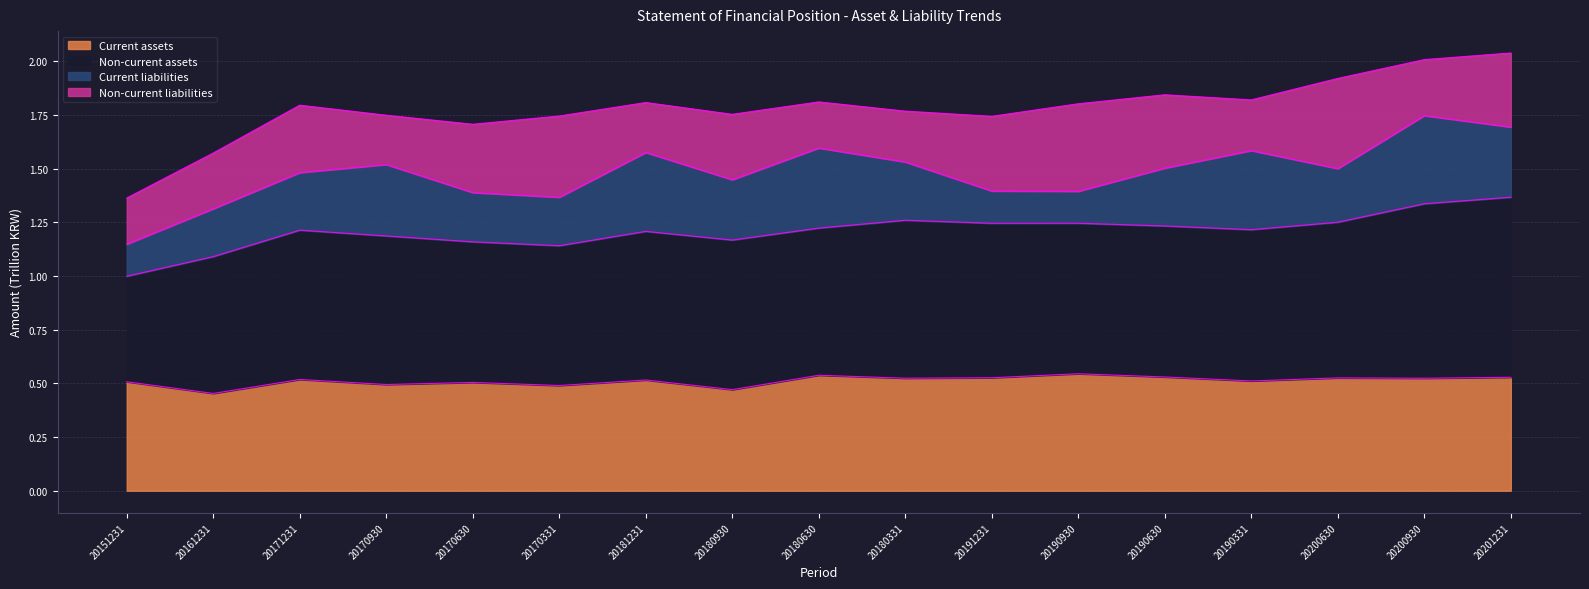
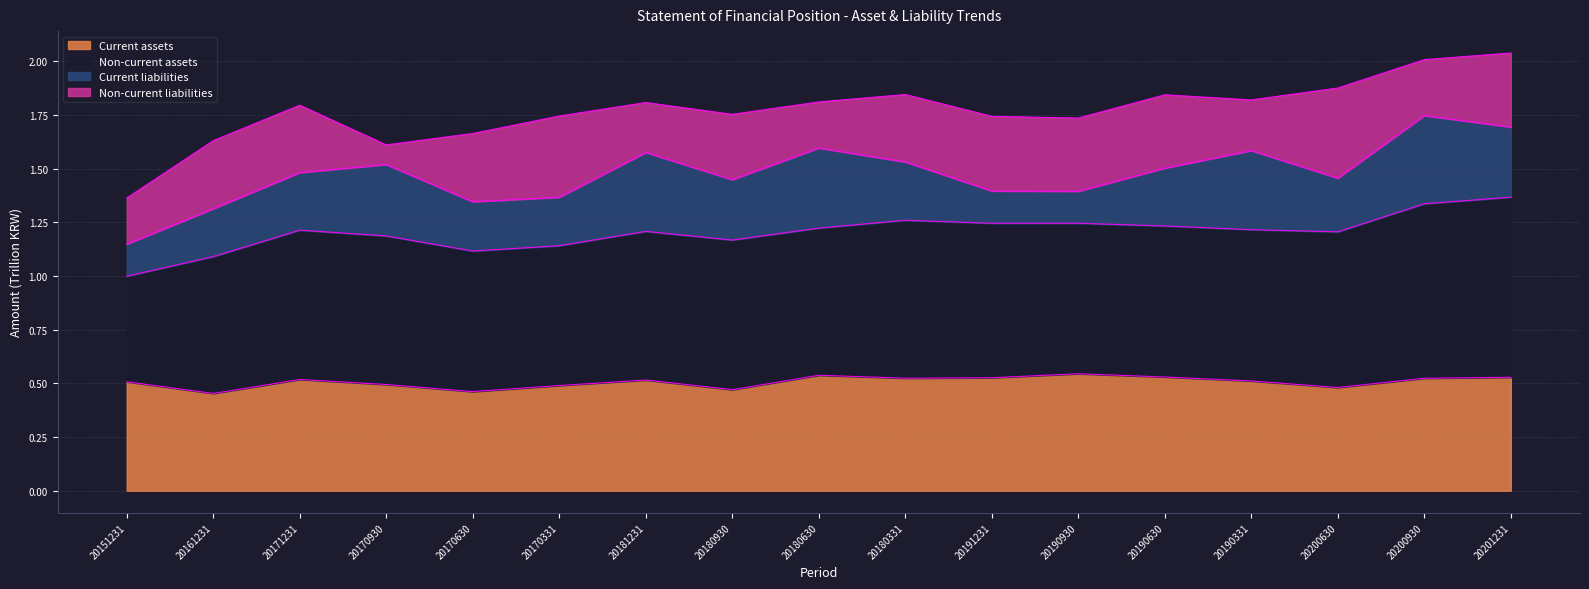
  {
    "Current assets": {
      "20151231": 0.51,
      "20161231": 0.45,
      "20171231": 0.52,
      "20170930": 0.49,
-     "20170630": 0.50,
+     "20170630": 0.46,
      "20170331": 0.49,
      "20181231": 0.52,
      "20180930": 0.47,
      "20180630": 0.54,
      "20180331": 0.52,
      "20191231": 0.53,
      "20190930": 0.54,
      "20190630": 0.53,
      "20190331": 0.51,
-     "20200630": 0.53,
+     "20200630": 0.48,
      "20200930": 0.52,
      "20201231": 0.53
    },
    "Non-current assets": {
      "20151231": 0.49,
      "20161231": 0.64,
      "20171231": 0.70,
      "20170930": 0.69,
      "20170630": 0.65,
      "20170331": 0.65,
      "20181231": 0.69,
      "20180930": 0.70,
      "20180630": 0.69,
      "20180331": 0.74,
      "20191231": 0.72,
      "20190930": 0.70,
      "20190630": 0.70,
      "20190331": 0.70,
      "20200630": 0.73,
      "20200930": 0.81,
      "20201231": 0.84
    },
    "Current liabilities": {
      "20151231": 0.15,
      "20161231": 0.22,
      "20171231": 0.27,
      "20170930": 0.33,
      "20170630": 0.23,
      "20170331": 0.23,
      "20181231": 0.37,
      "20180930": 0.28,
      "20180630": 0.37,
      "20180331": 0.27,
      "20191231": 0.15,
      "20190930": 0.15,
      "20190630": 0.27,
      "20190331": 0.37,
      "20200630": 0.25,
      "20200930": 0.41,
      "20201231": 0.33
    },
    "Non-current liabilities": {
      "20151231": 0.21,
-     "20161231": 0.26,
+     "20161231": 0.32,
      "20171231": 0.31,
-     "20170930": 0.23,
+     "20170930": 0.09,
      "20170630": 0.32,
      "20170331": 0.38,
      "20181231": 0.23,
      "20180930": 0.30,
      "20180630": 0.21,
-     "20180331": 0.24,
+     "20180331": 0.31,
      "20191231": 0.35,
-     "20190930": 0.41,
+     "20190930": 0.34,
      "20190630": 0.34,
      "20190331": 0.24,
      "20200630": 0.42,
      "20200930": 0.26,
      "20201231": 0.34
    }
  }
